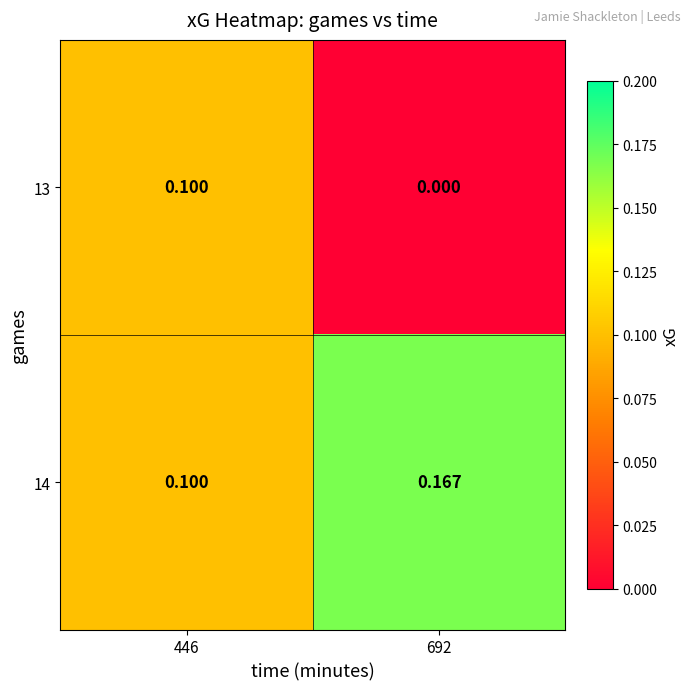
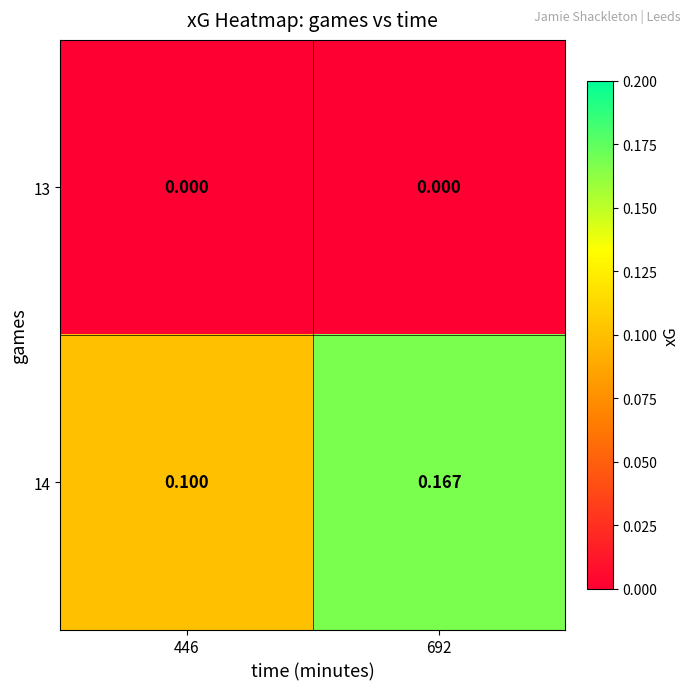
  {
    "13": {
-     "446": 0.100,
+     "446": 0.000,
      "692": 0.000
    },
    "14": {
      "446": 0.100,
      "692": 0.167
    }
  }
